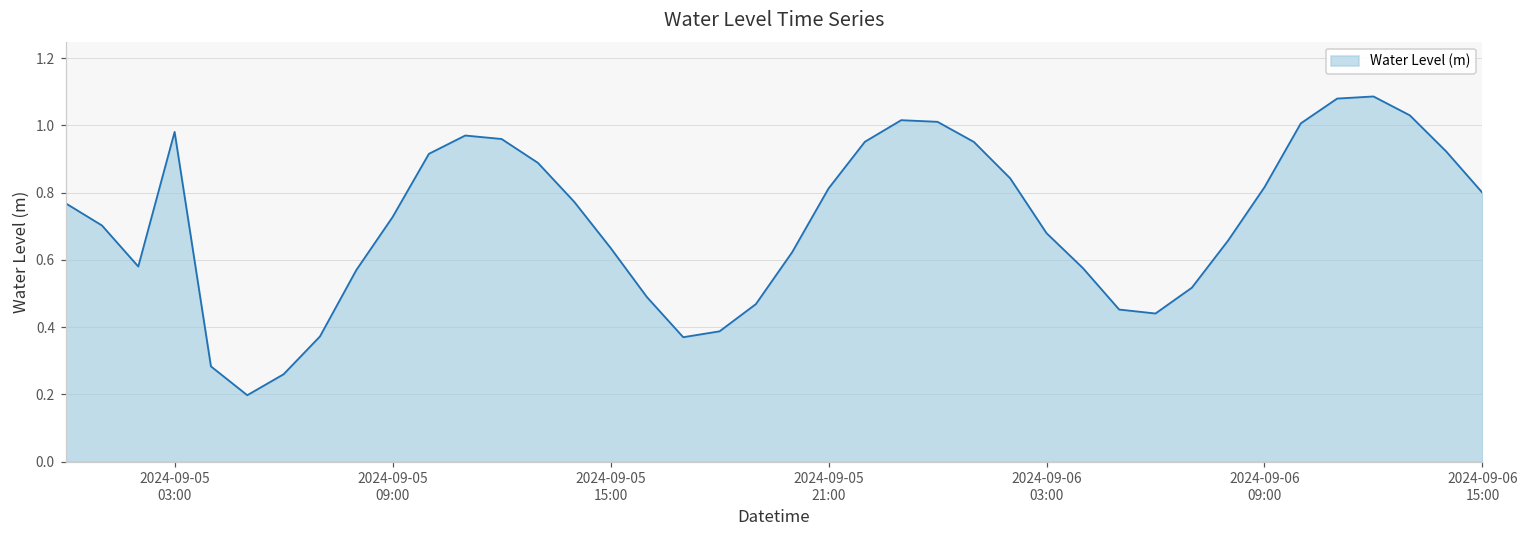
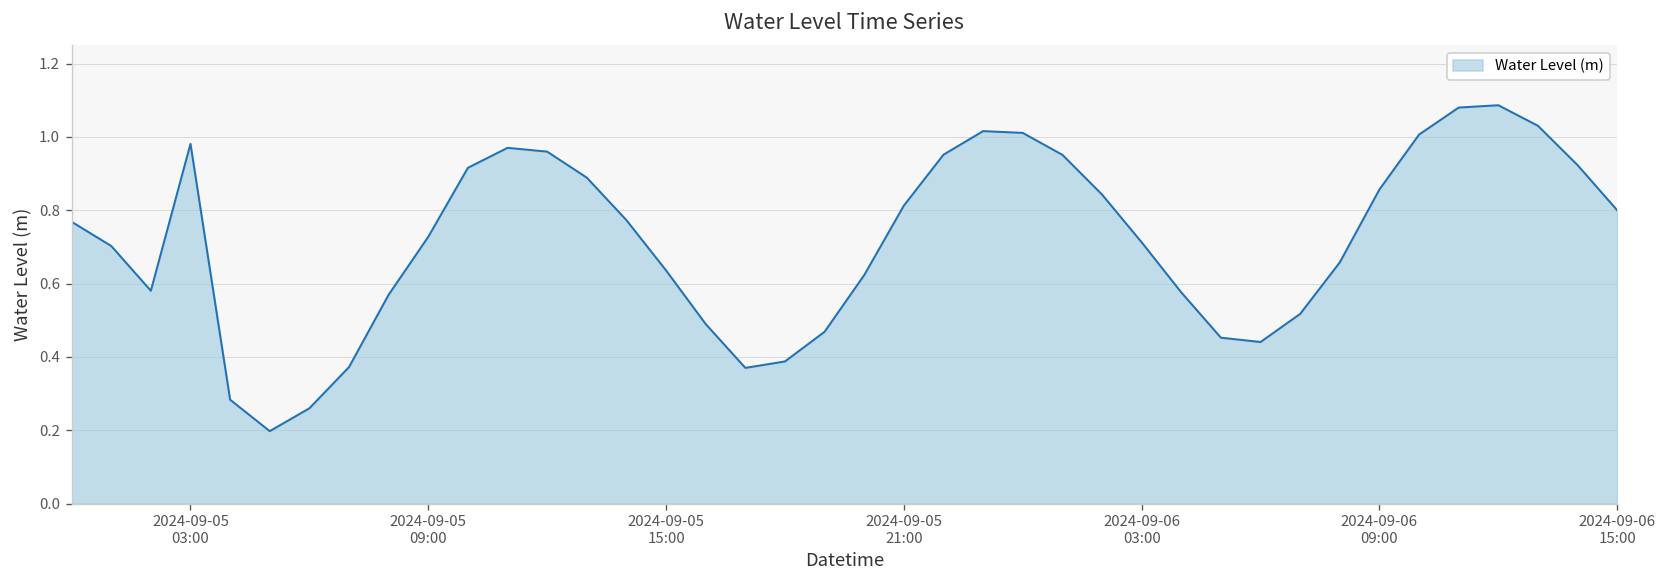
  {
    "2024-09-05 03:00": 0.98,
    "2024-09-05 09:00": 0.73,
    "2024-09-05 15:00": 0.64,
    "2024-09-05 21:00": 0.81,
-   "2024-09-06 03:00": 0.68,
-   "2024-09-06 09:00": 0.82,
+   "2024-09-06 03:00": 0.71,
+   "2024-09-06 09:00": 0.86,
    "2024-09-06 15:00": 0.80
  }
